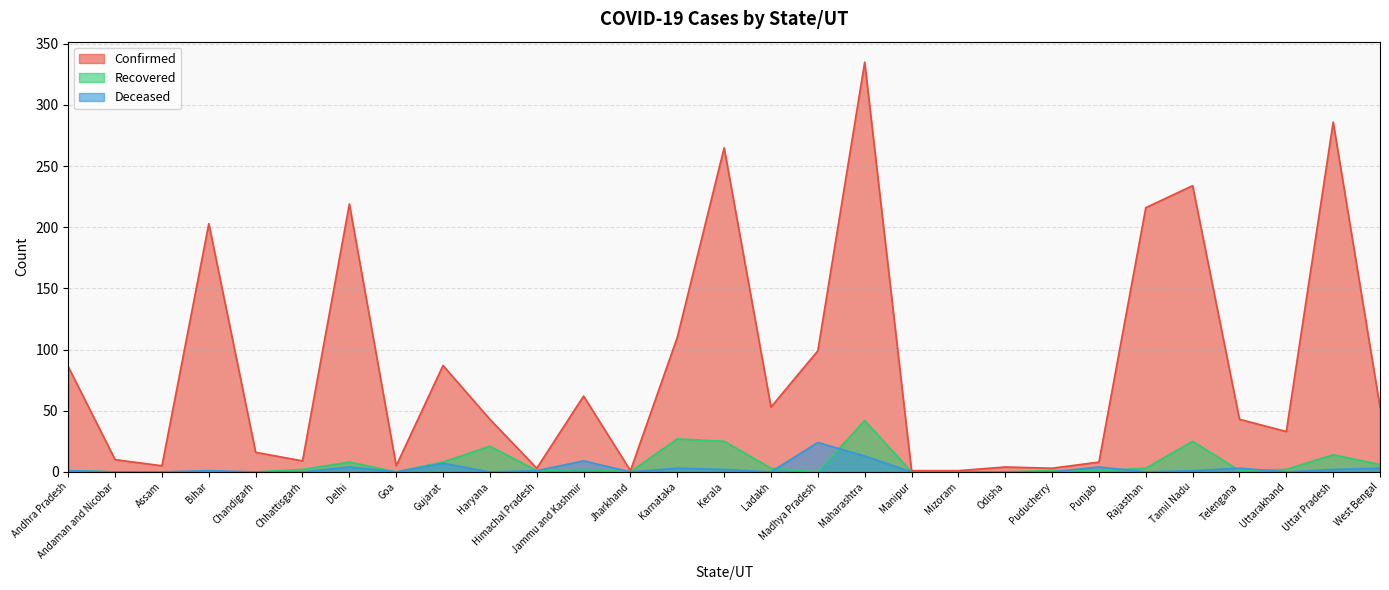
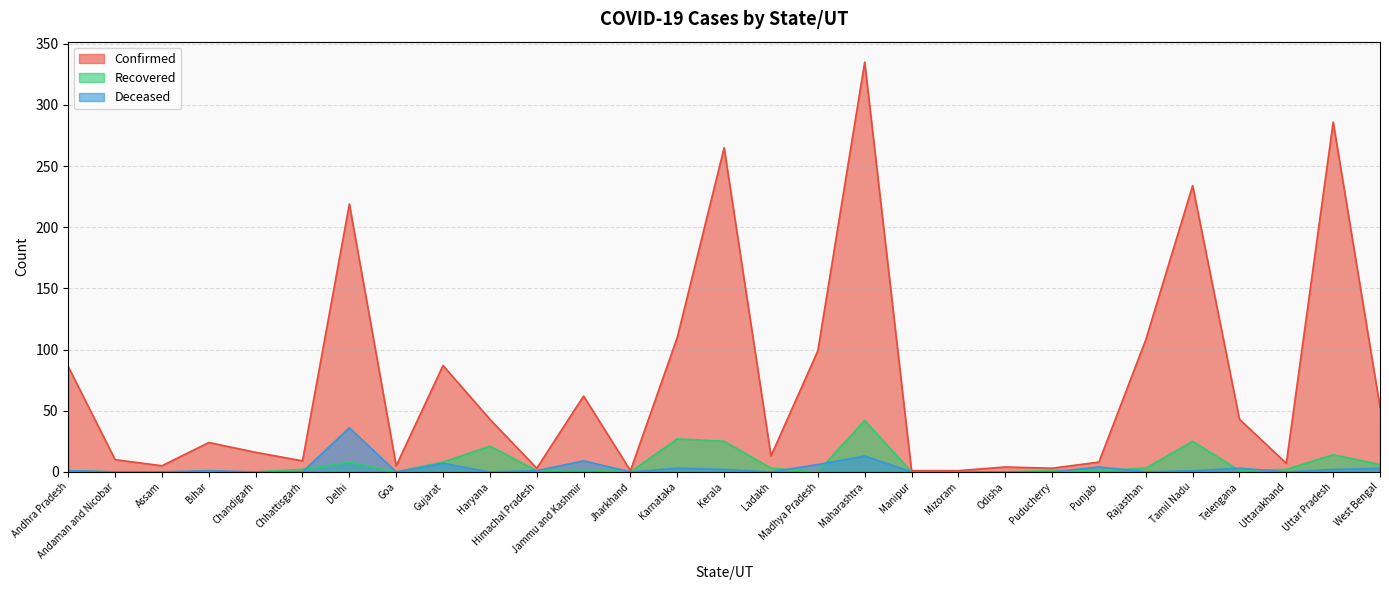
  {
    "Confirmed": {
      "Andhra Pradesh": 86,
      "Andaman and Nicobar": 10,
      "Assam": 5,
-     "Bihar": 203,
+     "Bihar": 24,
      "Chandigarh": 16,
      "Chhattisgarh": 9,
      "Delhi": 219,
      "Goa": 5,
      "Gujarat": 87,
      "Haryana": 43,
      "Jammu and Kashmir": 62,
      "Karnataka": 110,
      "Kerala": 265,
-     "Ladakh": 53,
+     "Ladakh": 13,
      "Madhya Pradesh": 99,
      "Maharashtra": 335,
      "Odisha": 4,
      "Punjab": 8,
-     "Rajasthan": 216,
+     "Rajasthan": 108,
      "Tamil Nadu": 234,
      "Telengana": 43,
-     "Uttarakhand": 33,
+     "Uttarakhand": 7,
      "Uttar Pradesh": 286,
      "West Bengal": 53
    },
    "Recovered": {
      "Delhi": 8,
      "Haryana": 21,
      "Jammu and Kashmir": 2,
      "Karnataka": 27,
      "Kerala": 25,
      "Ladakh": 3,
      "Madhya Pradesh": 0,
      "Maharashtra": 42,
      "Punjab": 1,
      "Rajasthan": 3,
      "Tamil Nadu": 25,
      "Uttar Pradesh": 14,
      "West Bengal": 6
    },
    "Deceased": {
-     "Delhi": 4,
+     "Delhi": 36,
      "Haryana": 0,
      "Jammu and Kashmir": 9,
      "Karnataka": 3,
      "Kerala": 2,
      "Ladakh": 0,
-     "Madhya Pradesh": 24,
+     "Madhya Pradesh": 6,
      "Maharashtra": 13,
      "Punjab": 4,
      "Rajasthan": 0,
      "Tamil Nadu": 1,
      "Uttar Pradesh": 2,
      "West Bengal": 3
    }
  }
